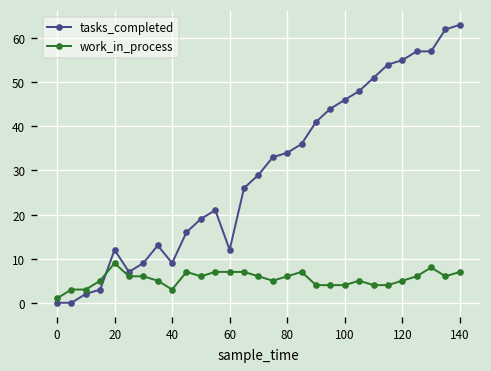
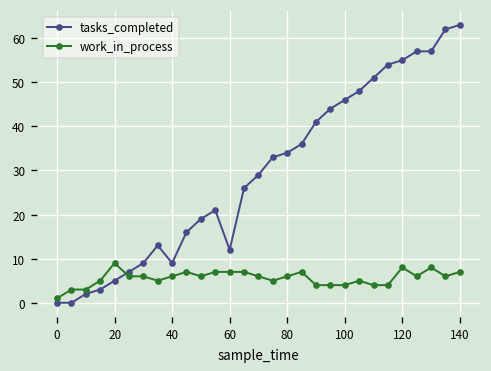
  {
    "tasks_completed": {
      "0": 0,
-     "20": 12,
+     "20": 5,
      "40": 9,
      "60": 12,
      "80": 34,
      "100": 46,
      "120": 55,
      "140": 63
    },
    "work_in_process": {
      "0": 1,
      "20": 9,
-     "40": 3,
+     "40": 6,
      "60": 7,
      "80": 6,
      "100": 4,
-     "120": 5,
+     "120": 8,
      "140": 7
    }
  }
